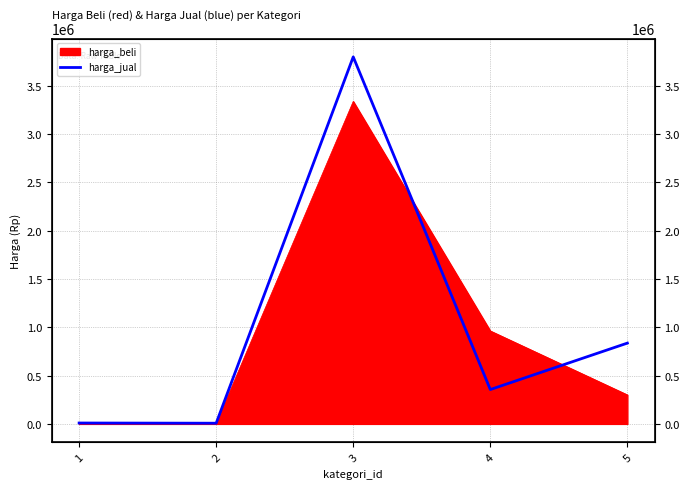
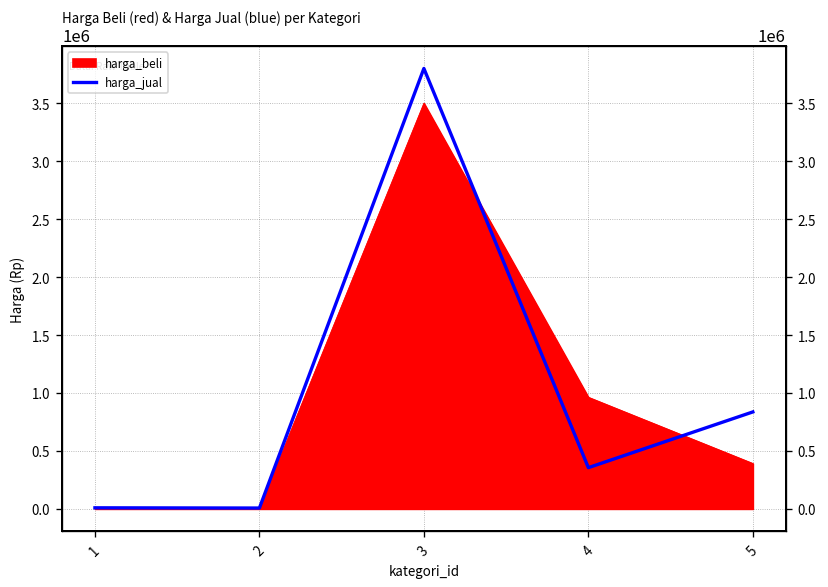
  {
    "harga_beli": {
-     "3": 3300000,
+     "3": 3500000,
      "4": 1000000,
-     "5": 300000
+     "5": 400000
    },
    "harga_jual": {
      "3": 3800000,
      "4": 400000,
      "5": 800000
    }
  }
